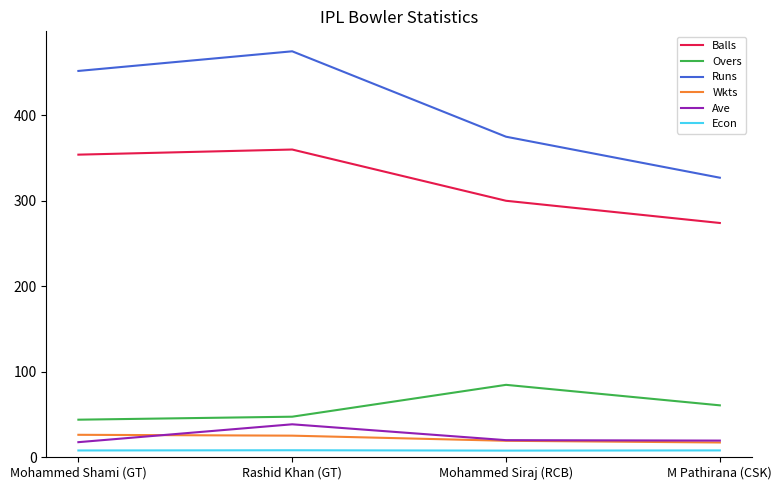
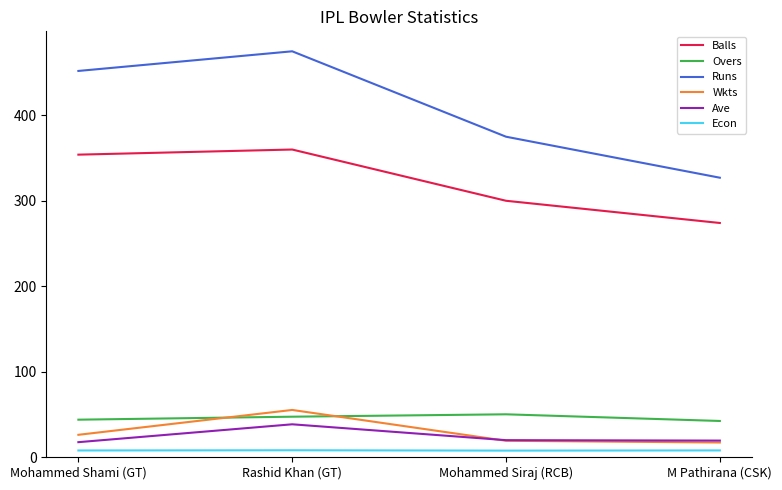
  {
    "Balls": {
      "Mohammed Shami (GT)": 350,
      "Rashid Khan (GT)": 360,
      "Mohammed Siraj (RCB)": 300,
      "M Pathirana (CSK)": 270
    },
    "Overs": {
      "Mohammed Shami (GT)": 40,
      "Rashid Khan (GT)": 50,
-     "Mohammed Siraj (RCB)": 80,
-     "M Pathirana (CSK)": 60
+     "Mohammed Siraj (RCB)": 50,
+     "M Pathirana (CSK)": 40
    },
    "Runs": {
      "Mohammed Shami (GT)": 450,
      "Rashid Khan (GT)": 480,
      "Mohammed Siraj (RCB)": 380,
      "M Pathirana (CSK)": 330
    },
    "Wkts": {
      "Mohammed Shami (GT)": 30,
-     "Rashid Khan (GT)": 30
+     "Rashid Khan (GT)": 60
    },
    "Ave": {
      "Mohammed Shami (GT)": 20,
      "Rashid Khan (GT)": 40
    },
    "Econ": {
      "Mohammed Shami (GT)": 10,
      "Rashid Khan (GT)": 10,
      "Mohammed Siraj (RCB)": 10,
      "M Pathirana (CSK)": 10
    }
  }
